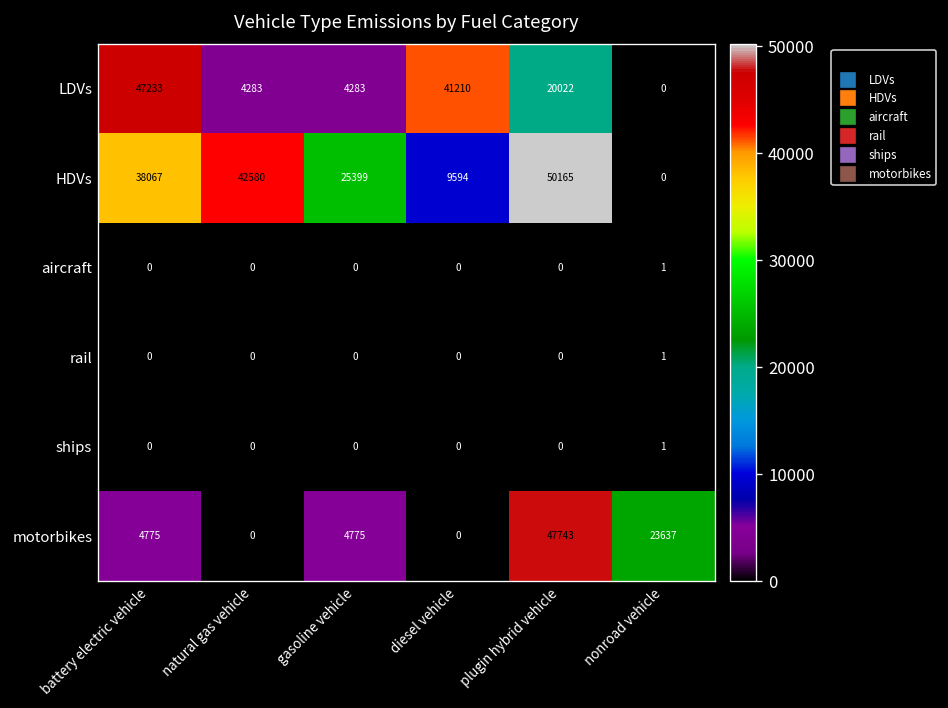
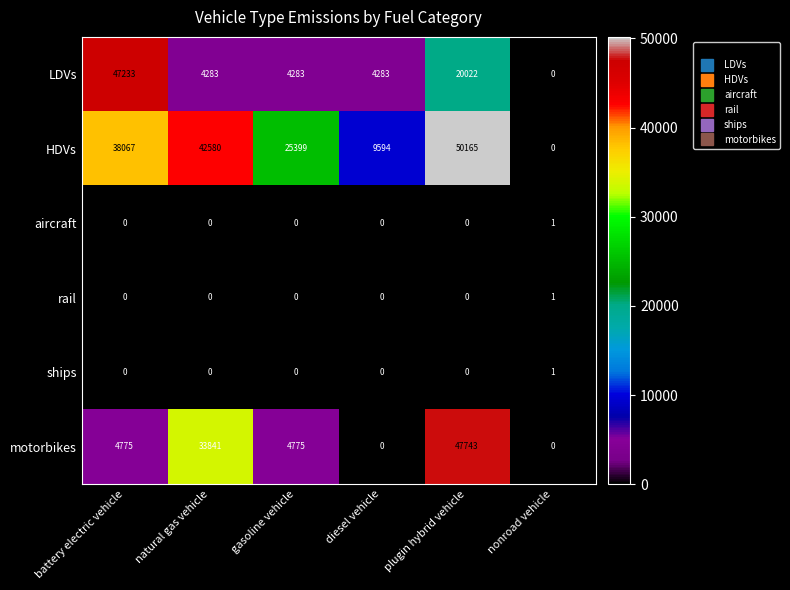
  {
    "LDVs": {
      "battery electric vehicle": 47233,
      "natural gas vehicle": 4283,
      "gasoline vehicle": 4283,
-     "diesel vehicle": 41210,
+     "diesel vehicle": 4283,
      "plugin hybrid vehicle": 20022,
      "nonroad vehicle": 0
    },
    "HDVs": {
      "battery electric vehicle": 38067,
      "natural gas vehicle": 42580,
      "gasoline vehicle": 25399,
      "diesel vehicle": 9594,
      "plugin hybrid vehicle": 50165,
      "nonroad vehicle": 0
    },
    "aircraft": {
      "battery electric vehicle": 0,
      "natural gas vehicle": 0,
      "gasoline vehicle": 0,
      "diesel vehicle": 0,
      "plugin hybrid vehicle": 0,
      "nonroad vehicle": 1
    },
    "rail": {
      "battery electric vehicle": 0,
      "natural gas vehicle": 0,
      "gasoline vehicle": 0,
      "diesel vehicle": 0,
      "plugin hybrid vehicle": 0,
      "nonroad vehicle": 1
    },
    "ships": {
      "battery electric vehicle": 0,
      "natural gas vehicle": 0,
      "gasoline vehicle": 0,
      "diesel vehicle": 0,
      "plugin hybrid vehicle": 0,
      "nonroad vehicle": 1
    },
    "motorbikes": {
      "battery electric vehicle": 4775,
-     "natural gas vehicle": 0,
+     "natural gas vehicle": 33841,
      "gasoline vehicle": 4775,
      "diesel vehicle": 0,
      "plugin hybrid vehicle": 47743,
-     "nonroad vehicle": 23637
+     "nonroad vehicle": 0
    }
  }
